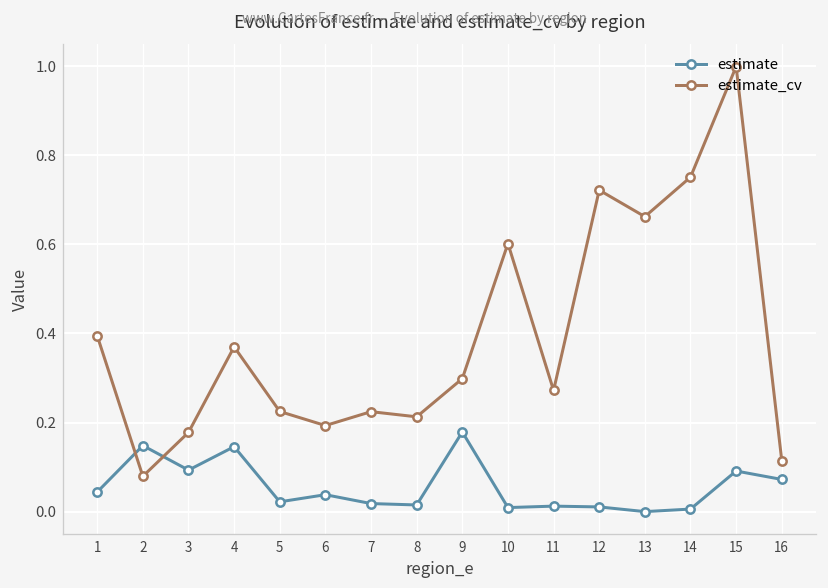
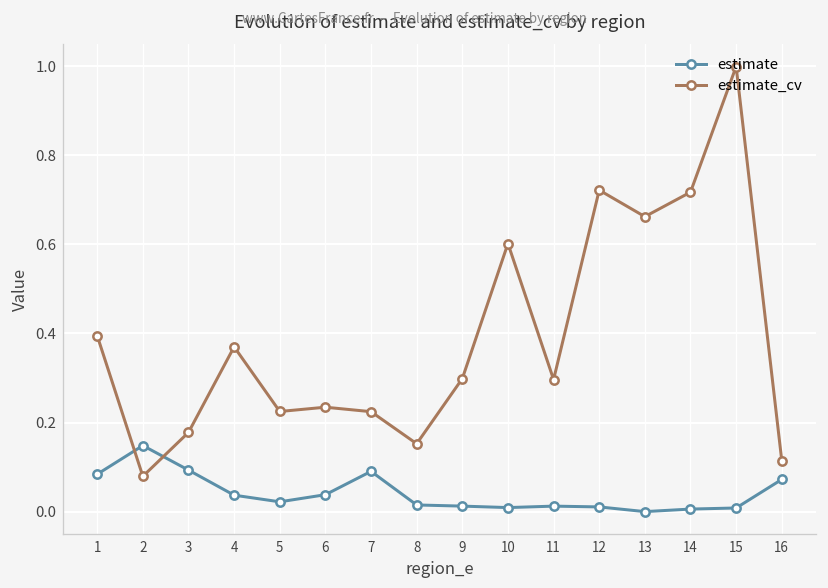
  {
    "estimate": {
-     "1": 0.04,
+     "1": 0.08,
      "2": 0.15,
      "3": 0.09,
-     "4": 0.15,
+     "4": 0.04,
      "5": 0.02,
      "6": 0.04,
-     "7": 0.02,
+     "7": 0.09,
      "8": 0.02,
-     "9": 0.18,
+     "9": 0.01,
      "10": 0.01,
      "11": 0.01,
      "12": 0.01,
      "13": 0.00,
      "14": 0.01,
-     "15": 0.09,
+     "15": 0.01,
      "16": 0.07
    },
    "estimate_cv": {
      "1": 0.39,
      "2": 0.08,
      "3": 0.18,
      "4": 0.37,
      "5": 0.22,
-     "6": 0.19,
+     "6": 0.23,
      "7": 0.22,
-     "8": 0.21,
+     "8": 0.15,
      "9": 0.30,
      "10": 0.60,
-     "11": 0.27,
+     "11": 0.30,
      "12": 0.72,
      "13": 0.66,
-     "14": 0.75,
+     "14": 0.72,
      "15": 1.00,
      "16": 0.11
    }
  }
